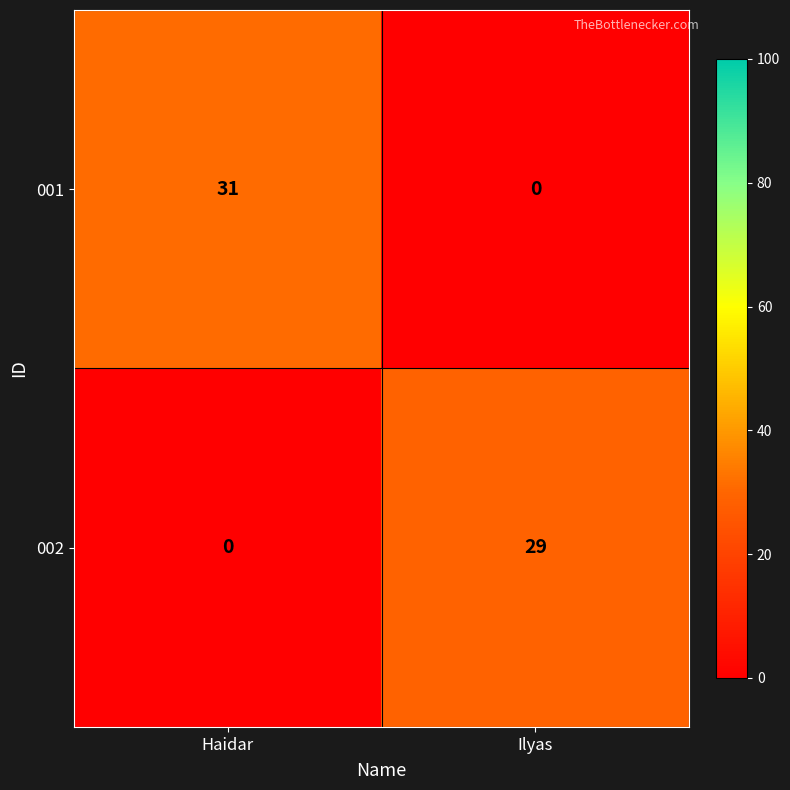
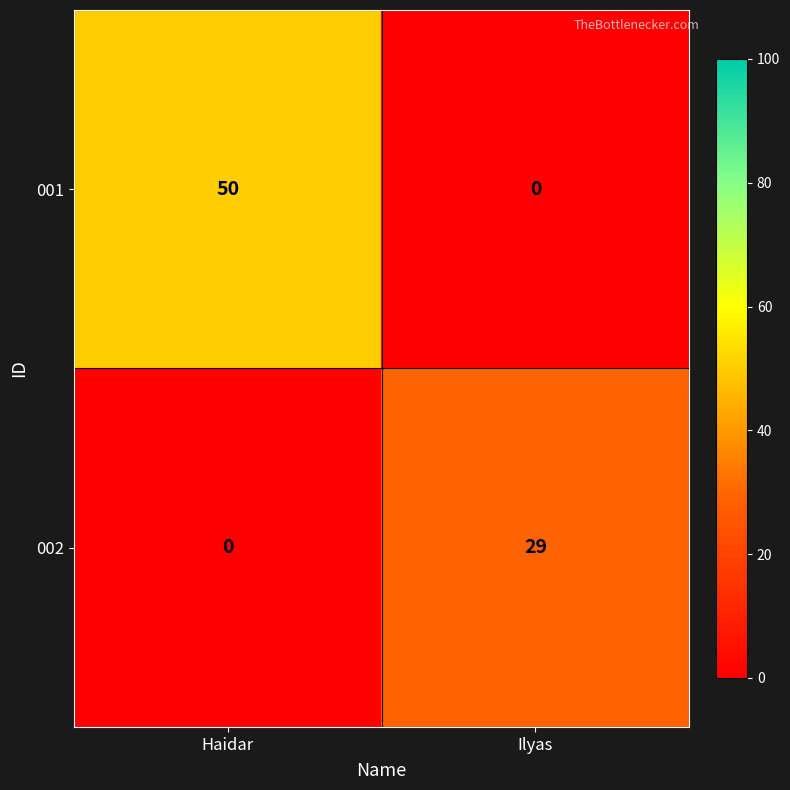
  {
    "001": {
-     "Haidar": 31,
+     "Haidar": 50,
      "Ilyas": 0
    },
    "002": {
      "Haidar": 0,
      "Ilyas": 29
    }
  }
